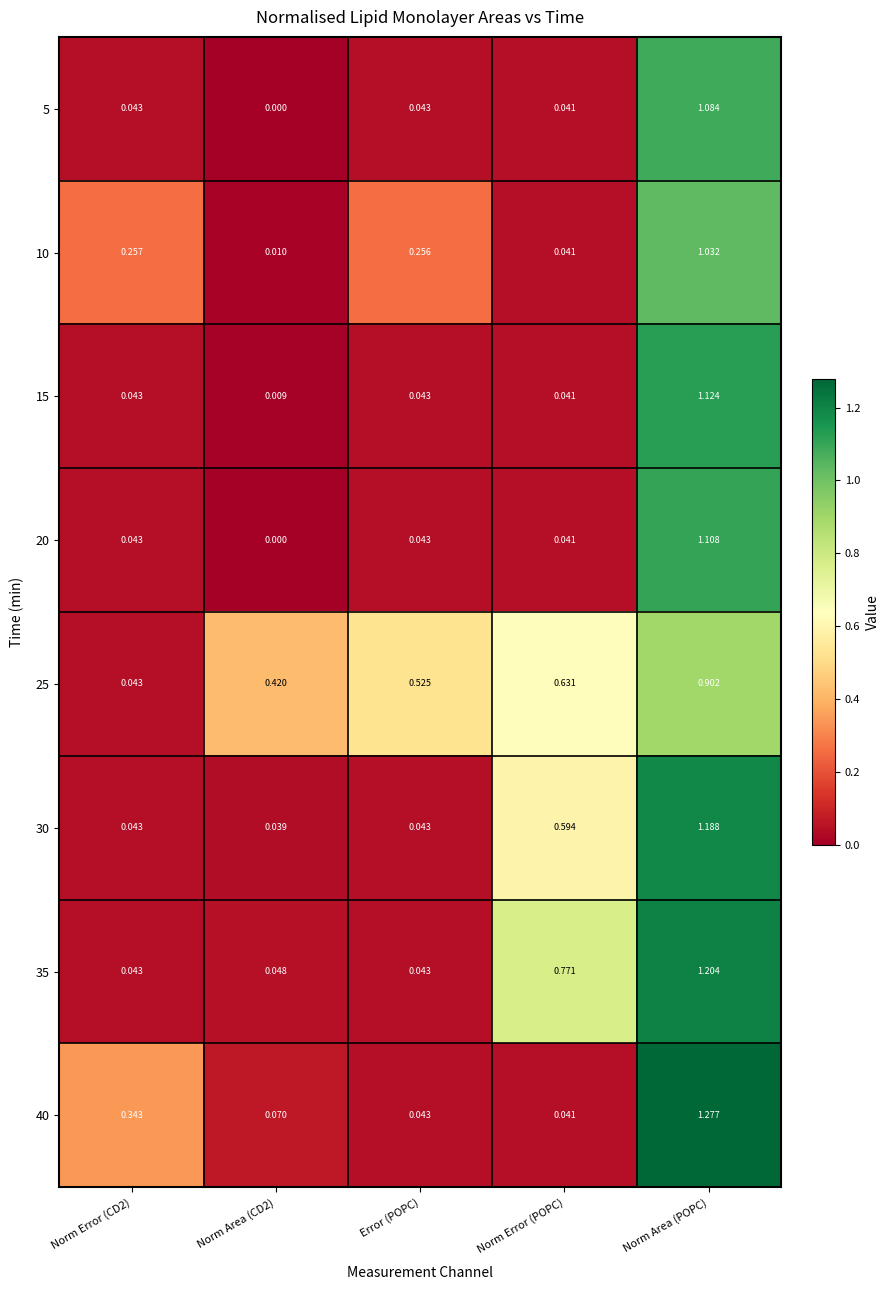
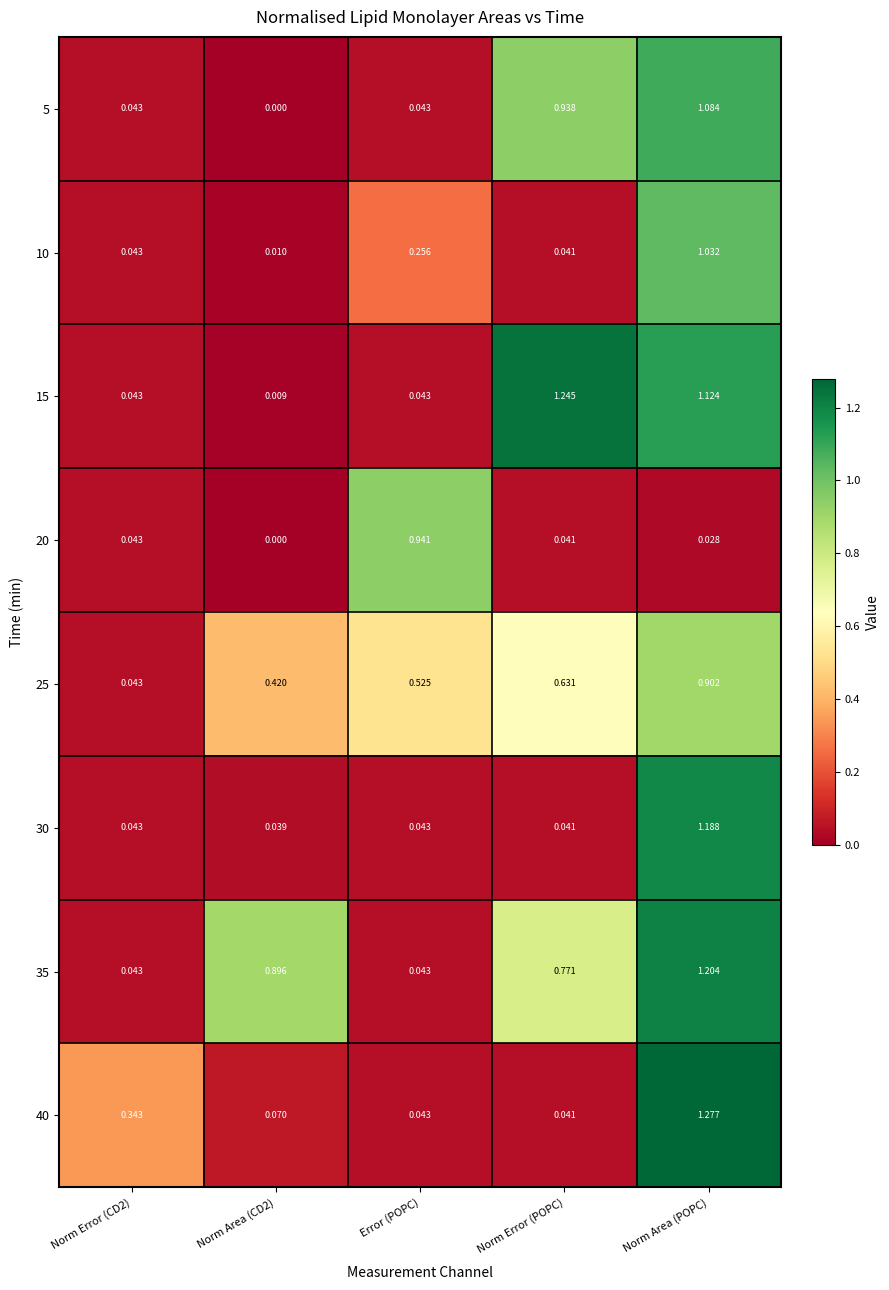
  {
    "5": {
      "Norm Error (CD2)": 0.043,
      "Norm Area (CD2)": 0.000,
      "Error (POPC)": 0.043,
-     "Norm Error (POPC)": 0.041,
+     "Norm Error (POPC)": 0.938,
      "Norm Area (POPC)": 1.084
    },
    "10": {
-     "Norm Error (CD2)": 0.257,
+     "Norm Error (CD2)": 0.043,
      "Norm Area (CD2)": 0.010,
      "Error (POPC)": 0.256,
      "Norm Error (POPC)": 0.041,
      "Norm Area (POPC)": 1.032
    },
    "15": {
      "Norm Error (CD2)": 0.043,
      "Norm Area (CD2)": 0.009,
      "Error (POPC)": 0.043,
-     "Norm Error (POPC)": 0.041,
+     "Norm Error (POPC)": 1.245,
      "Norm Area (POPC)": 1.124
    },
    "20": {
      "Norm Error (CD2)": 0.043,
      "Norm Area (CD2)": 0.000,
-     "Error (POPC)": 0.043,
+     "Error (POPC)": 0.941,
      "Norm Error (POPC)": 0.041,
-     "Norm Area (POPC)": 1.108
+     "Norm Area (POPC)": 0.028
    },
    "25": {
      "Norm Error (CD2)": 0.043,
      "Norm Area (CD2)": 0.420,
      "Error (POPC)": 0.525,
      "Norm Error (POPC)": 0.631,
      "Norm Area (POPC)": 0.902
    },
    "30": {
      "Norm Error (CD2)": 0.043,
      "Norm Area (CD2)": 0.039,
      "Error (POPC)": 0.043,
-     "Norm Error (POPC)": 0.594,
+     "Norm Error (POPC)": 0.041,
      "Norm Area (POPC)": 1.188
    },
    "35": {
      "Norm Error (CD2)": 0.043,
-     "Norm Area (CD2)": 0.048,
+     "Norm Area (CD2)": 0.896,
      "Error (POPC)": 0.043,
      "Norm Error (POPC)": 0.771,
      "Norm Area (POPC)": 1.204
    },
    "40": {
      "Norm Error (CD2)": 0.343,
      "Norm Area (CD2)": 0.070,
      "Error (POPC)": 0.043,
      "Norm Error (POPC)": 0.041,
      "Norm Area (POPC)": 1.277
    }
  }
